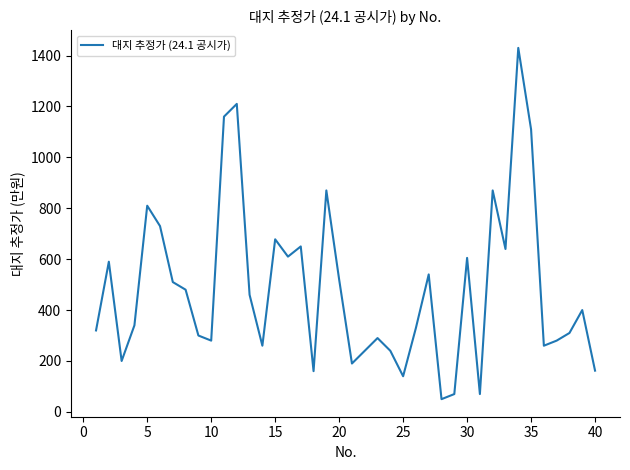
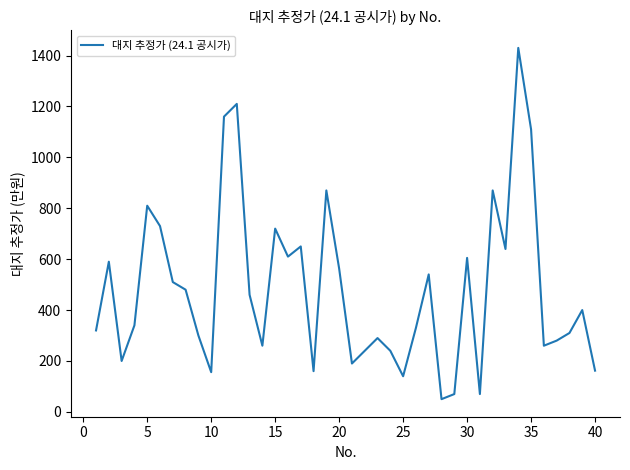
  {
    "5": 810,
-   "10": 280,
-   "15": 680,
-   "20": 520,
+   "10": 160,
+   "15": 720,
+   "20": 560,
    "25": 140,
    "30": 610,
    "35": 1110,
    "40": 160
  }
